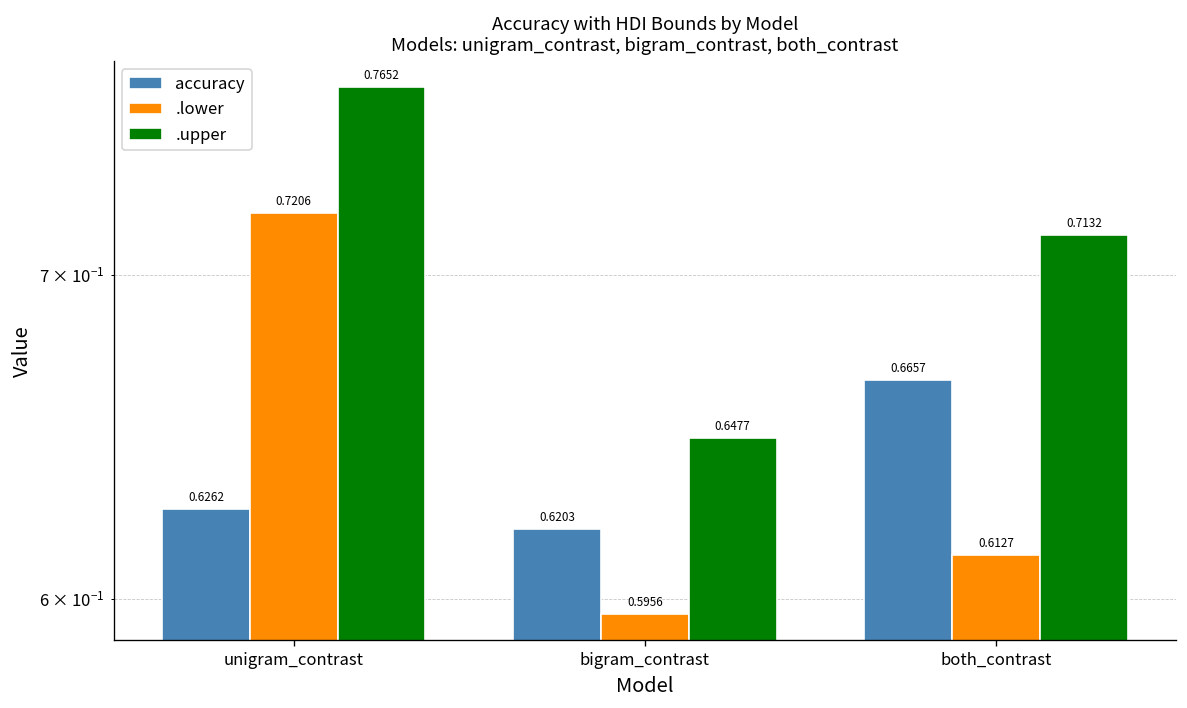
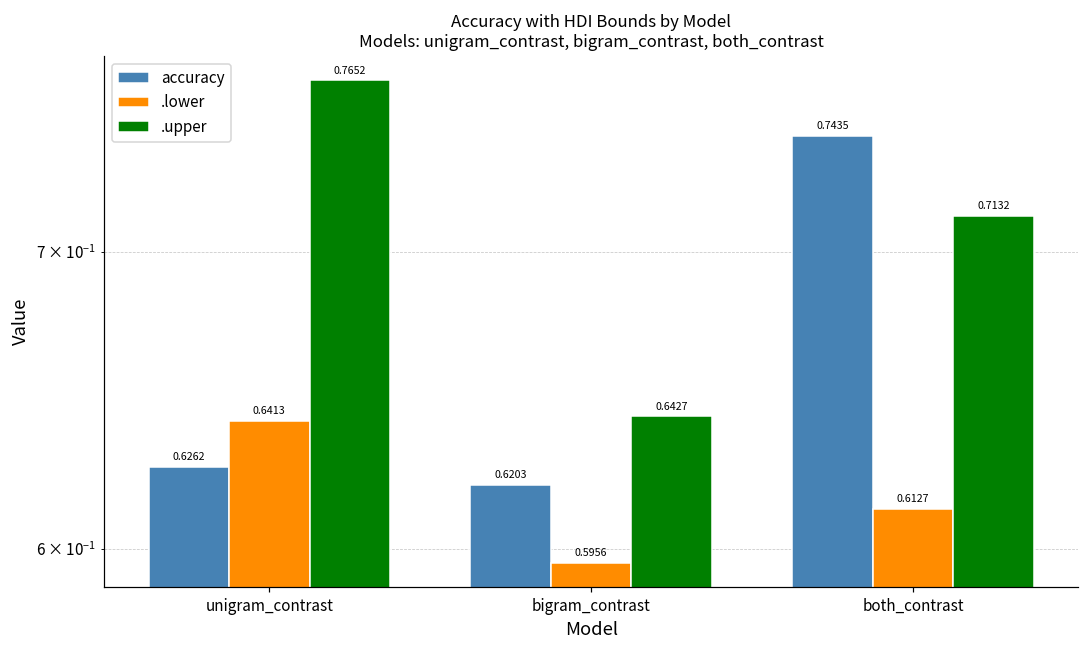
  {
    "accuracy": {
      "unigram_contrast": 0.6262,
      "bigram_contrast": 0.6203,
-     "both_contrast": 0.6657
+     "both_contrast": 0.7435
    },
    ".lower": {
-     "unigram_contrast": 0.7206,
+     "unigram_contrast": 0.6413,
      "bigram_contrast": 0.5956,
      "both_contrast": 0.6127
    },
    ".upper": {
      "unigram_contrast": 0.7652,
-     "bigram_contrast": 0.6477,
+     "bigram_contrast": 0.6427,
      "both_contrast": 0.7132
    }
  }
